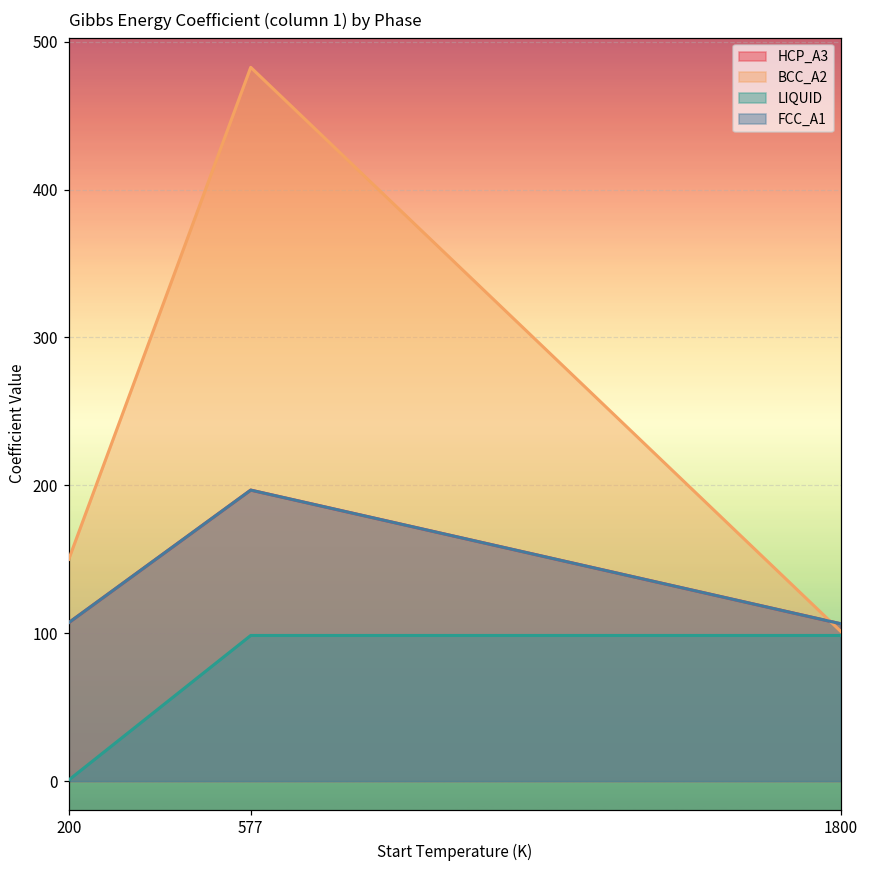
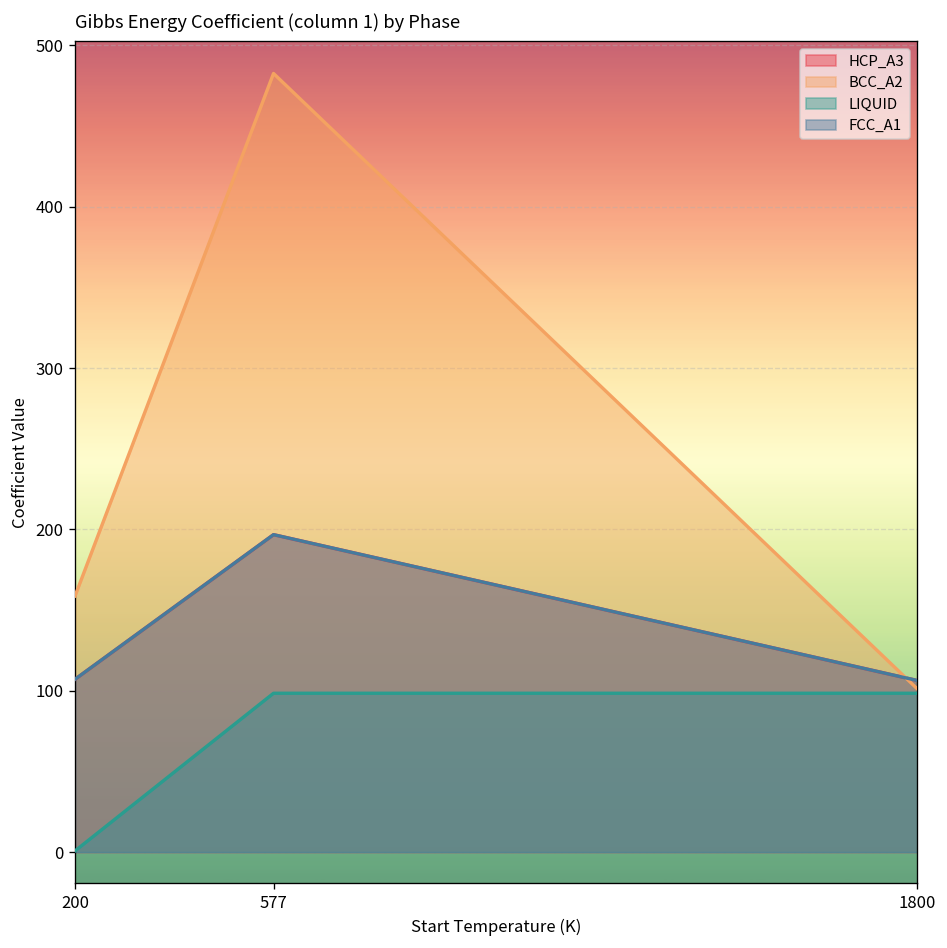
  {
    "BCC_A2": {
-     "200": 150,
+     "200": 159,
      "577": 483,
      "1800": 101
    }
  }
